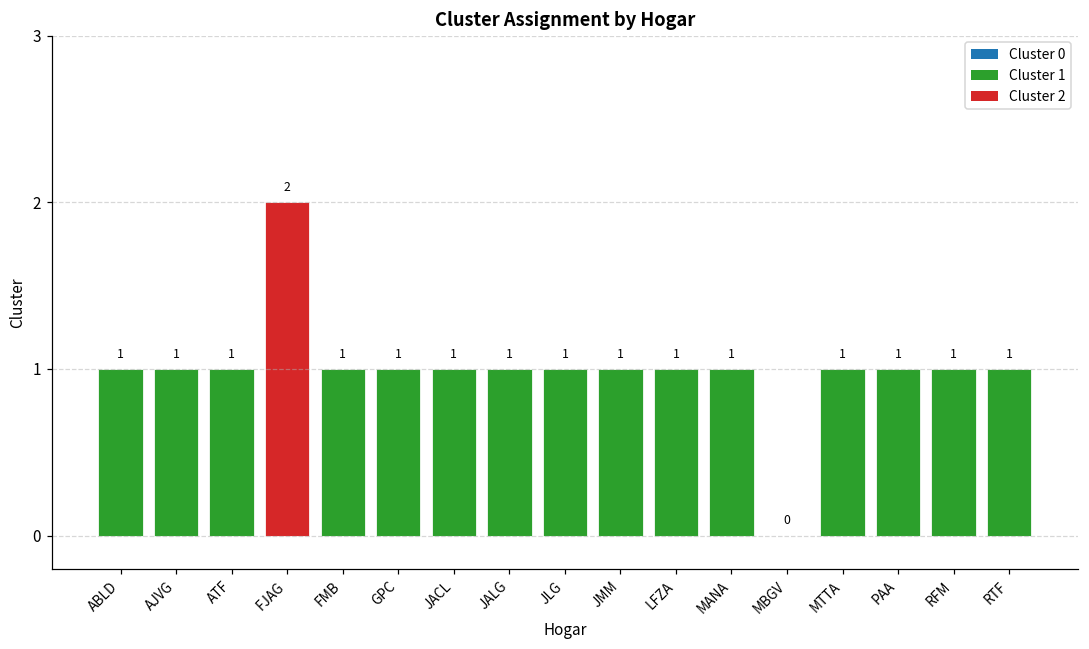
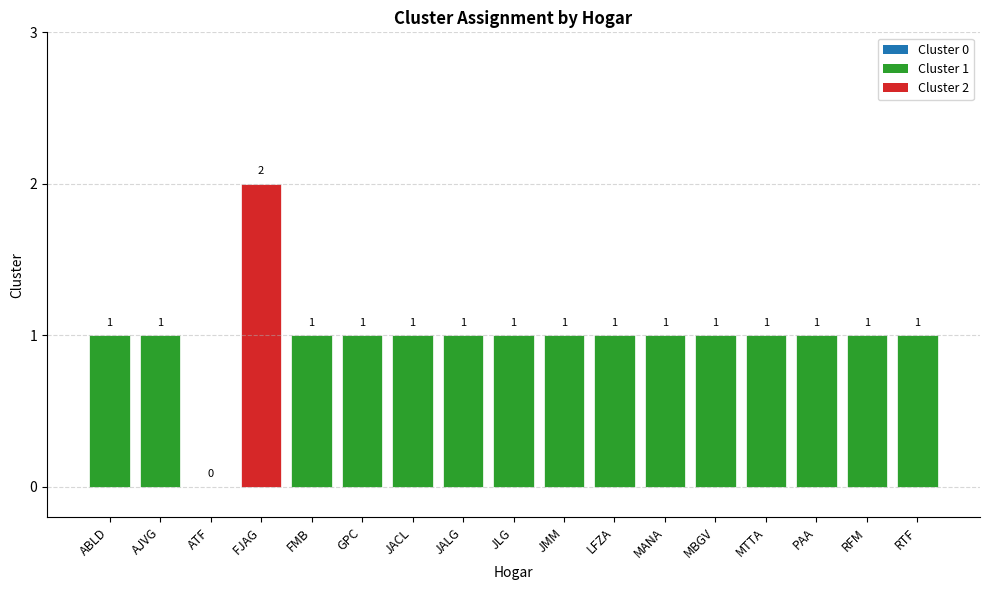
  {
    "ABLD": 1,
    "AJVG": 1,
-   "ATF": 1,
+   "ATF": 0,
    "FJAG": 2,
    "FMB": 1,
    "GPC": 1,
    "JACL": 1,
    "JALG": 1,
    "JLG": 1,
    "JMM": 1,
    "LFZA": 1,
    "MANA": 1,
-   "MBGV": 0,
+   "MBGV": 1,
    "MTTA": 1,
    "PAA": 1,
    "RFM": 1,
    "RTF": 1
  }
